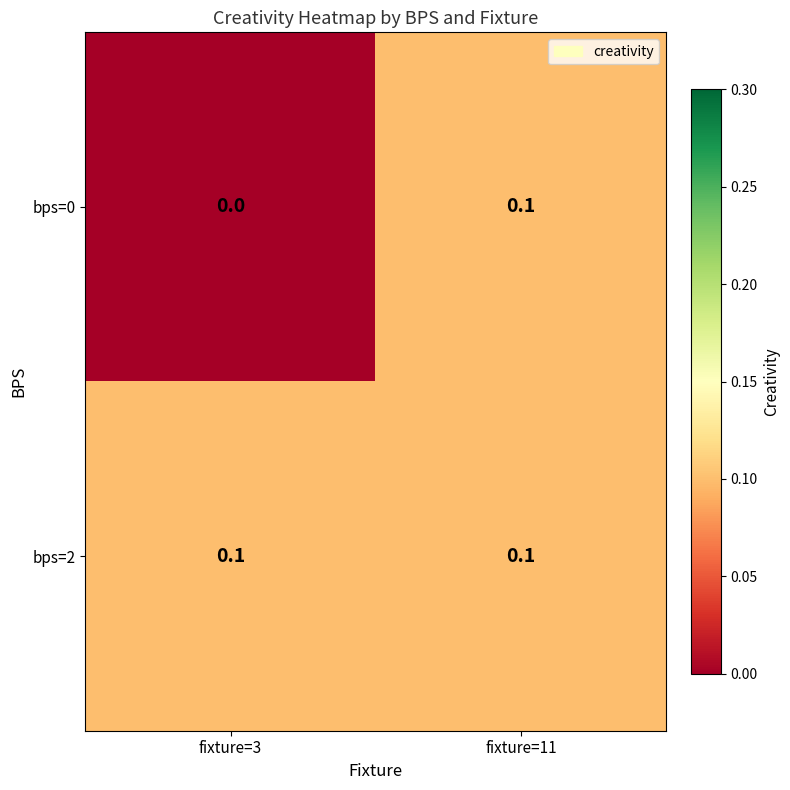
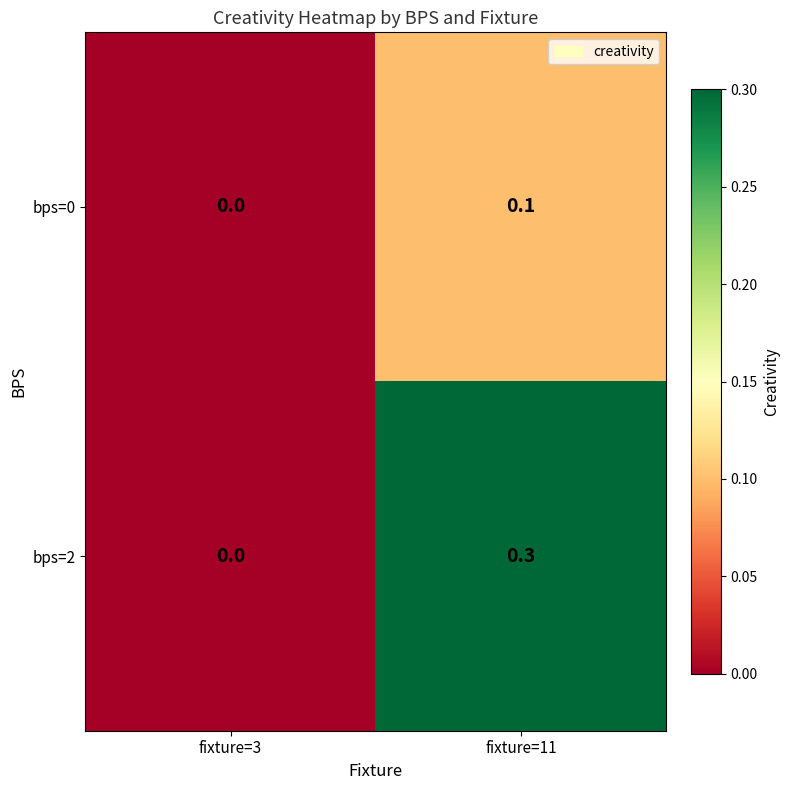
  {
    "bps=0": {
      "fixture=3": 0.0,
      "fixture=11": 0.1
    },
    "bps=2": {
-     "fixture=3": 0.1,
-     "fixture=11": 0.1
+     "fixture=3": 0.0,
+     "fixture=11": 0.3
    }
  }
